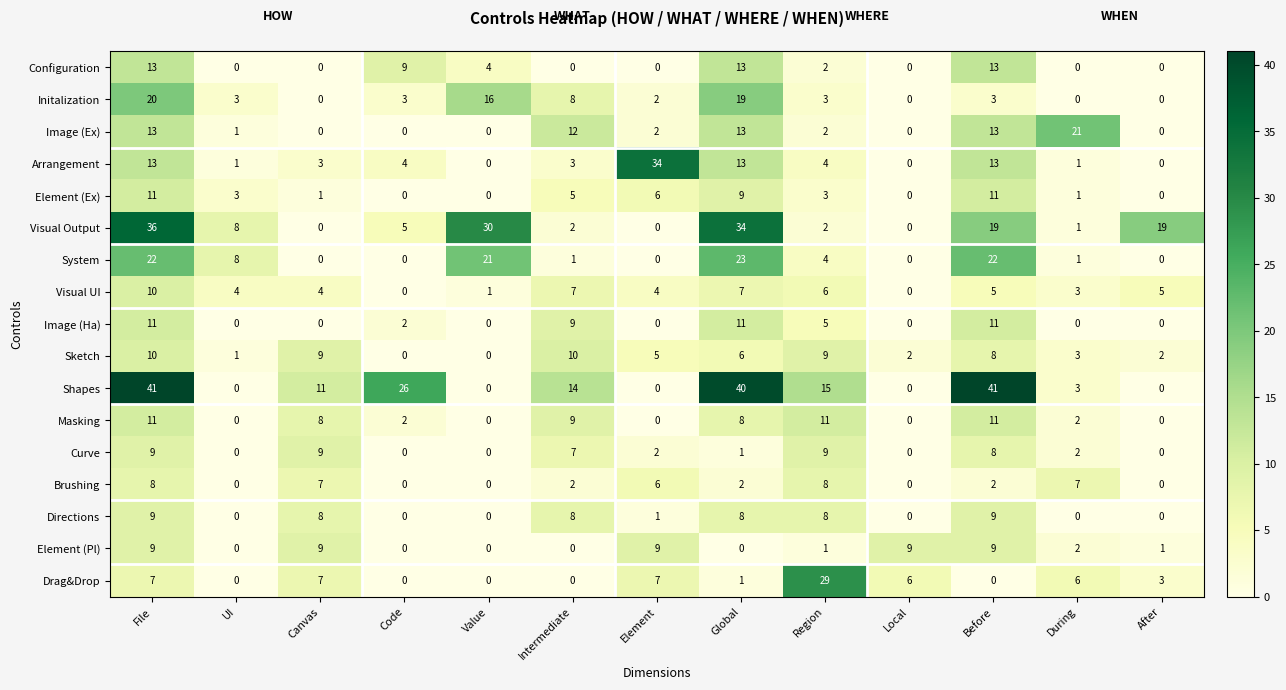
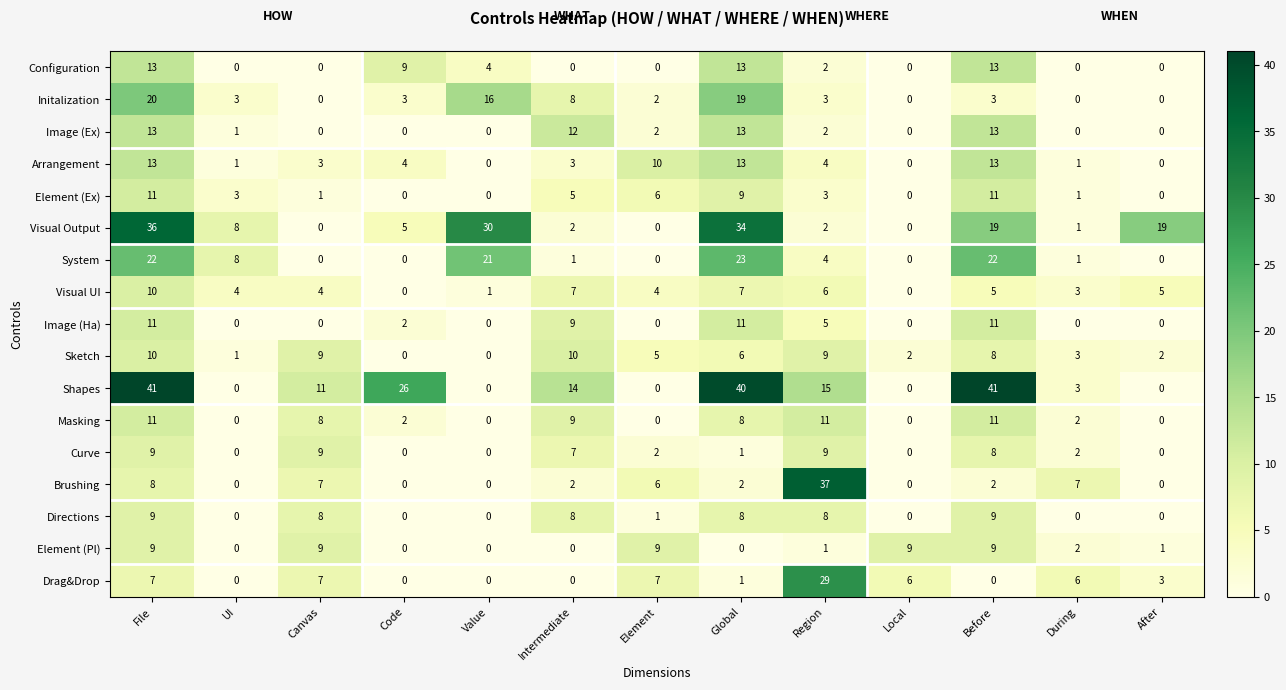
  {
    "Image (Ex)": {
      "File": 13,
      "UI": 1,
      "Canvas": 0,
      "Code": 0,
      "Value": 0,
      "Intermediate": 12,
      "Element": 2,
      "Global": 13,
      "Region": 2,
      "Local": 0,
      "Before": 13,
-     "During": 21,
+     "During": 0,
      "After": 0
    },
    "Arrangement": {
      "File": 13,
      "UI": 1,
      "Canvas": 3,
      "Code": 4,
      "Value": 0,
      "Intermediate": 3,
-     "Element": 34,
+     "Element": 10,
      "Global": 13,
      "Region": 4,
      "Local": 0,
      "Before": 13,
      "During": 1,
      "After": 0
    },
    "Brushing": {
      "File": 8,
      "UI": 0,
      "Canvas": 7,
      "Code": 0,
      "Value": 0,
      "Intermediate": 2,
      "Element": 6,
      "Global": 2,
-     "Region": 8,
+     "Region": 37,
      "Local": 0,
      "Before": 2,
      "During": 7,
      "After": 0
    }
  }
